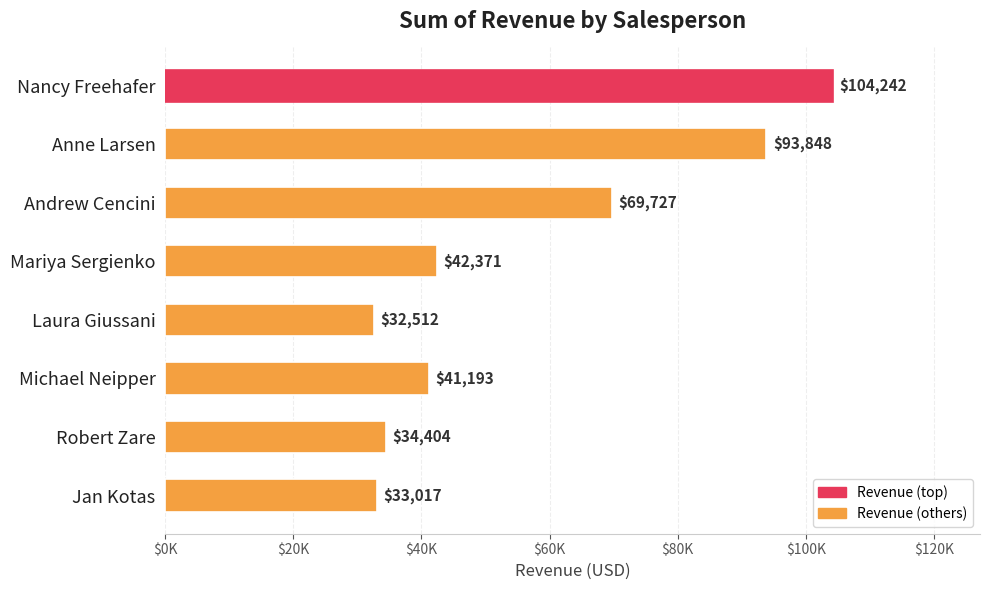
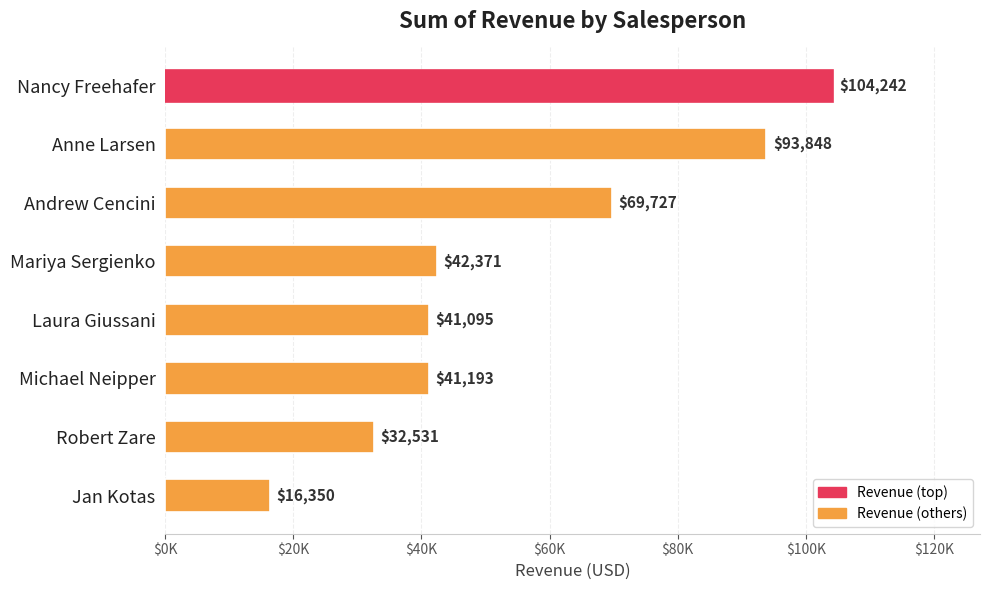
  {
    "Nancy Freehafer": "$104,242",
    "Anne Larsen": "$93,848",
    "Andrew Cencini": "$69,727",
    "Mariya Sergienko": "$42,371",
-   "Laura Giussani": "$32,512",
+   "Laura Giussani": "$41,095",
    "Michael Neipper": "$41,193",
-   "Robert Zare": "$34,404",
-   "Jan Kotas": "$33,017"
+   "Robert Zare": "$32,531",
+   "Jan Kotas": "$16,350"
  }
